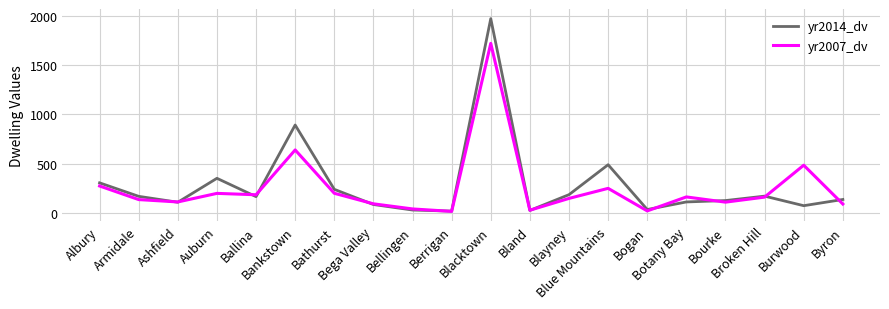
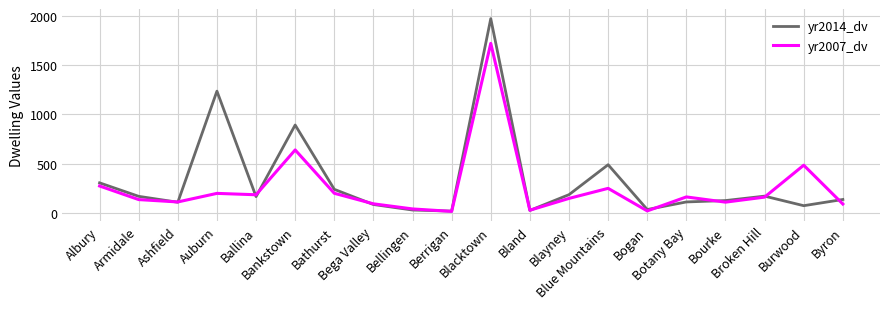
  {
    "yr2014_dv": {
      "Albury": 300,
      "Armidale": 200,
-     "Auburn": 400,
+     "Auburn": 1200,
      "Bankstown": 900,
      "Bathurst": 200,
      "Blacktown": 2000,
      "Blayney": 200,
      "Blue Mountains": 500,
      "Botany Bay": 100,
      "Burwood": 100,
      "Byron": 100
    },
    "yr2007_dv": {
      "Albury": 300,
      "Armidale": 100,
      "Auburn": 200,
      "Bankstown": 600,
      "Bathurst": 200,
      "Blacktown": 1700,
      "Blayney": 100,
      "Blue Mountains": 200,
      "Botany Bay": 200,
      "Burwood": 500,
      "Byron": 100
    }
  }
